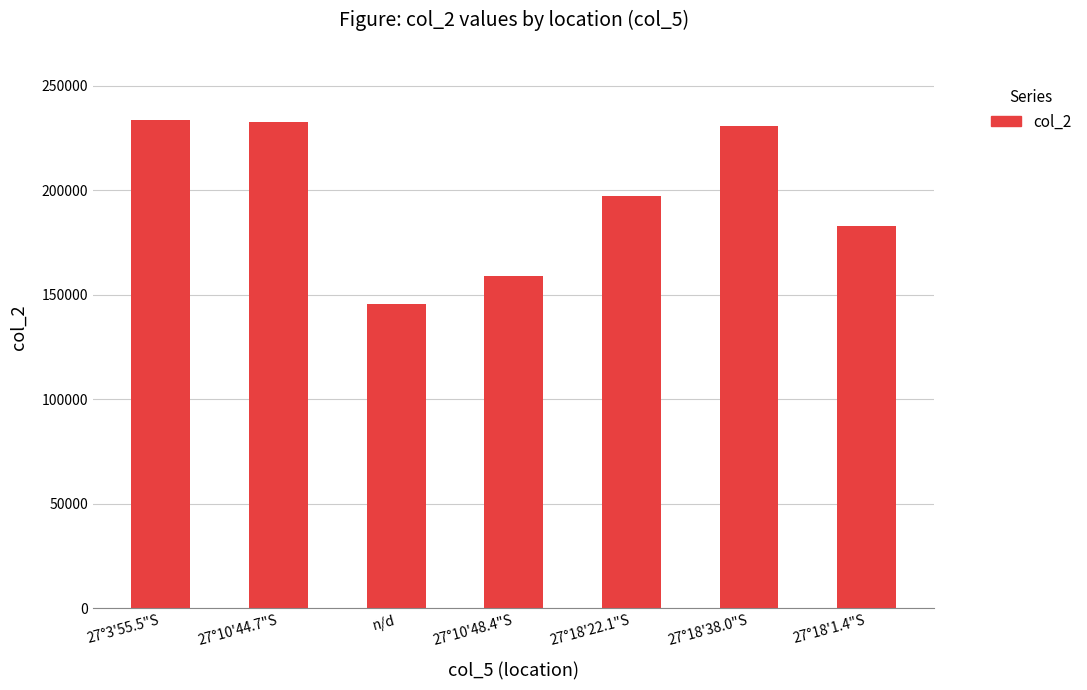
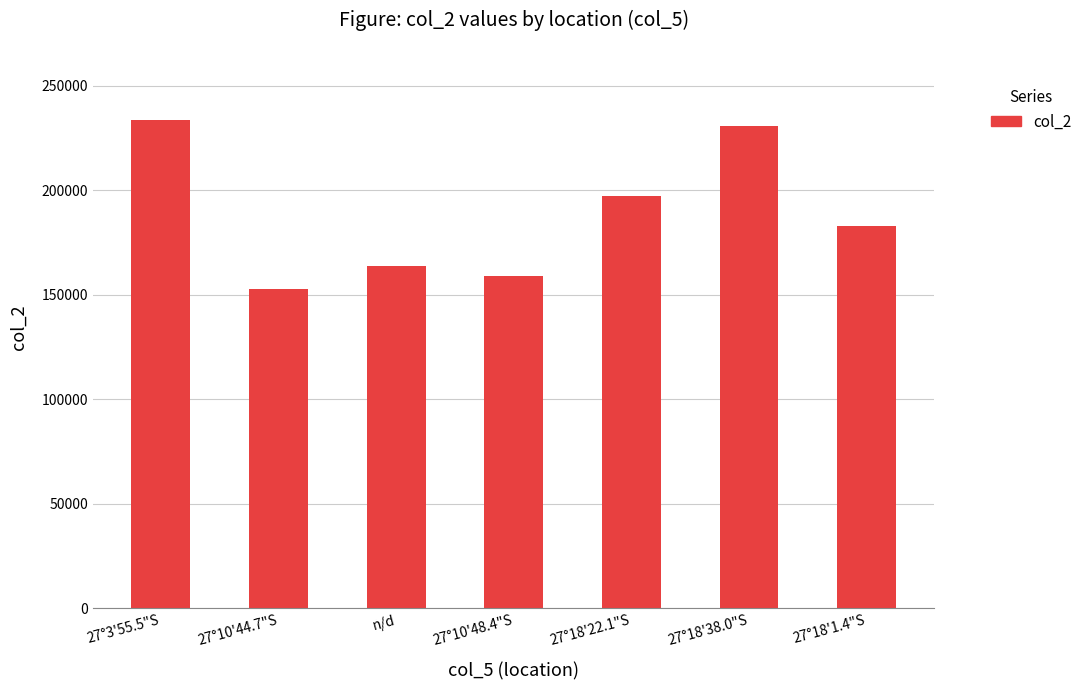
  {
    "27°3'55.5\"S": 234000,
-   "27°10'44.7\"S": 232000,
-   "n/d": 145000,
+   "27°10'44.7\"S": 153000,
+   "n/d": 164000,
    "27°10'48.4\"S": 159000,
    "27°18'22.1\"S": 197000,
    "27°18'38.0\"S": 231000,
    "27°18'1.4\"S": 183000
  }
